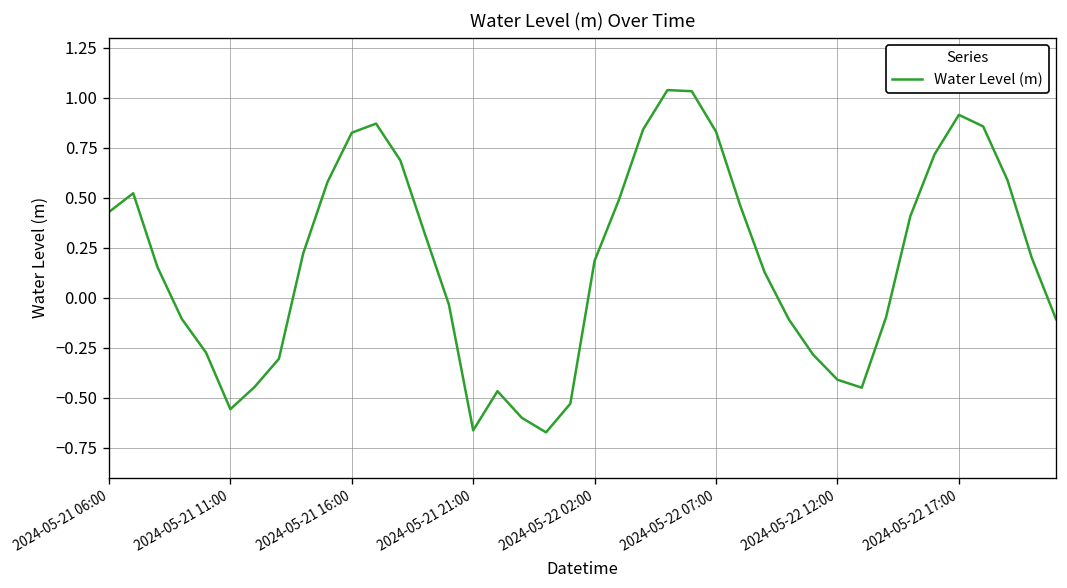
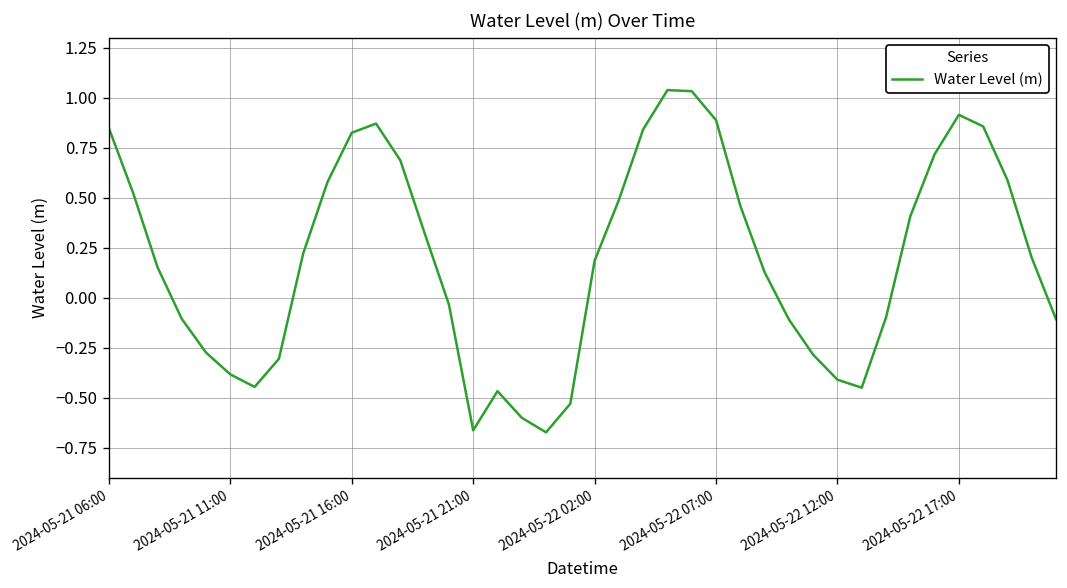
  {
-   "2024-05-21 06:00": 0.43,
-   "2024-05-21 11:00": -0.56,
+   "2024-05-21 06:00": 0.85,
+   "2024-05-21 11:00": -0.38,
    "2024-05-21 16:00": 0.82,
    "2024-05-21 21:00": -0.66,
    "2024-05-22 02:00": 0.19,
-   "2024-05-22 07:00": 0.83,
+   "2024-05-22 07:00": 0.89,
    "2024-05-22 12:00": -0.41,
    "2024-05-22 17:00": 0.91
  }
